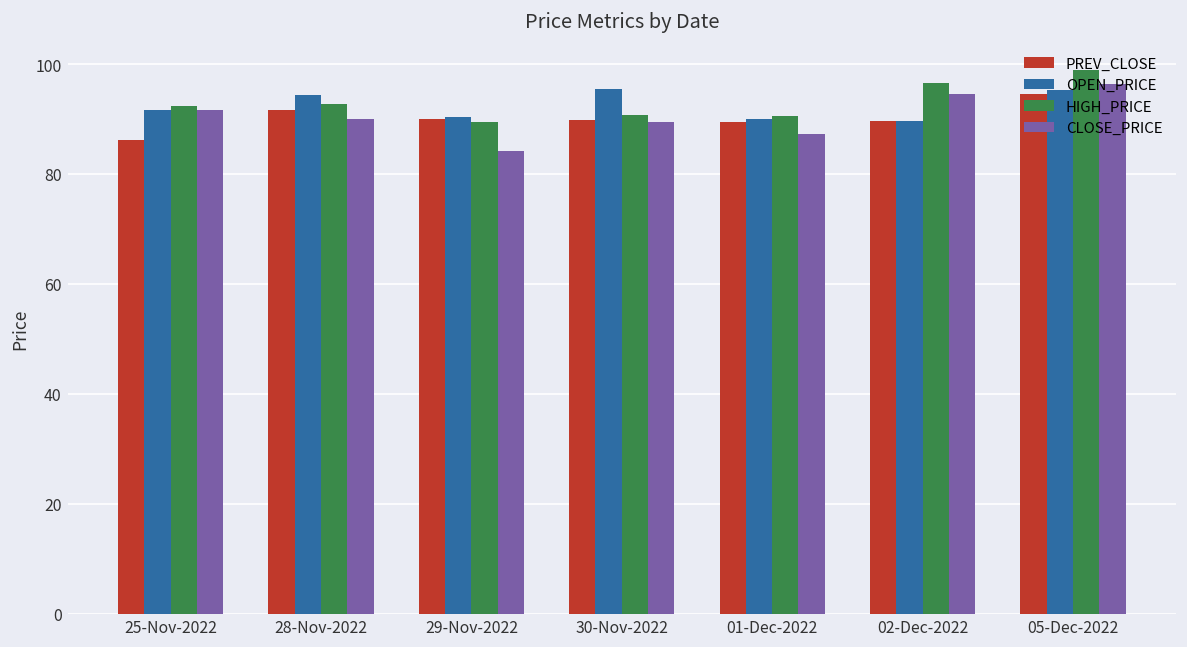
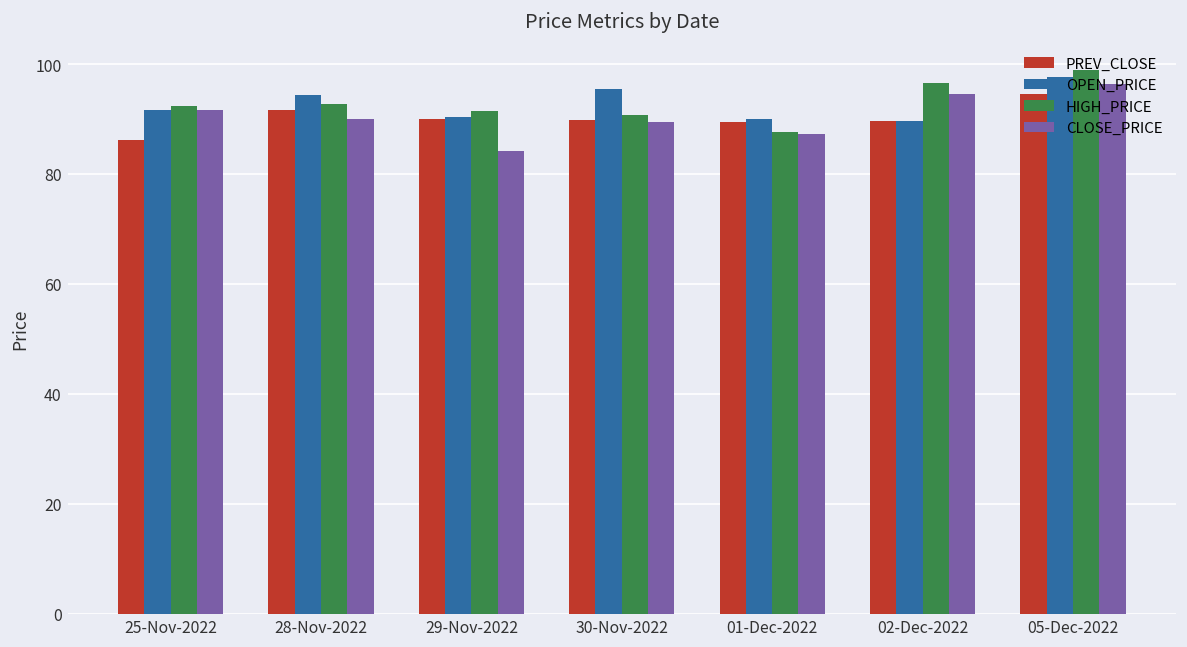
  {
    "PREV_CLOSE": {
      "25-Nov-2022": 86,
      "28-Nov-2022": 92,
      "29-Nov-2022": 90,
      "30-Nov-2022": 90,
      "01-Dec-2022": 89,
      "02-Dec-2022": 90,
      "05-Dec-2022": 95
    },
    "OPEN_PRICE": {
      "25-Nov-2022": 92,
      "28-Nov-2022": 94,
      "29-Nov-2022": 90,
      "30-Nov-2022": 96,
      "01-Dec-2022": 90,
      "02-Dec-2022": 90,
-     "05-Dec-2022": 95
+     "05-Dec-2022": 98
    },
    "HIGH_PRICE": {
      "25-Nov-2022": 92,
      "28-Nov-2022": 93,
-     "29-Nov-2022": 90,
+     "29-Nov-2022": 91,
      "30-Nov-2022": 91,
-     "01-Dec-2022": 91,
+     "01-Dec-2022": 88,
      "02-Dec-2022": 97,
      "05-Dec-2022": 99
    },
    "CLOSE_PRICE": {
      "25-Nov-2022": 92,
      "28-Nov-2022": 90,
      "29-Nov-2022": 84,
      "30-Nov-2022": 89,
      "01-Dec-2022": 87,
      "02-Dec-2022": 95,
      "05-Dec-2022": 96
    }
  }
